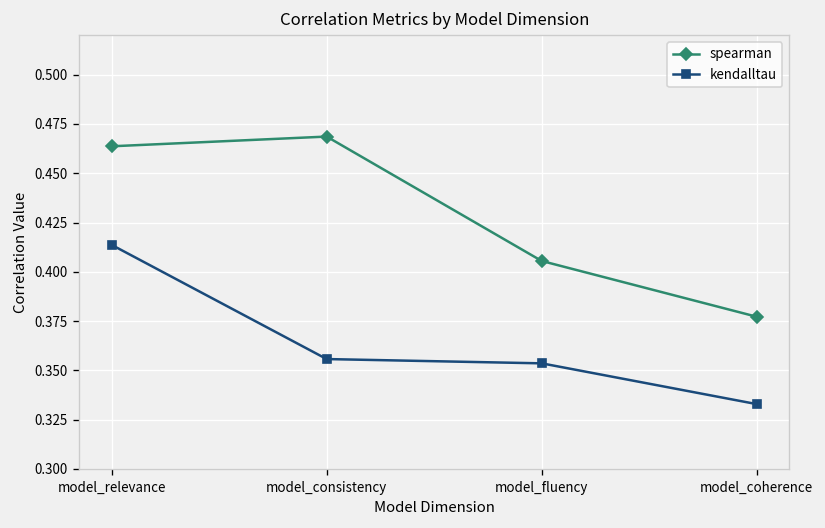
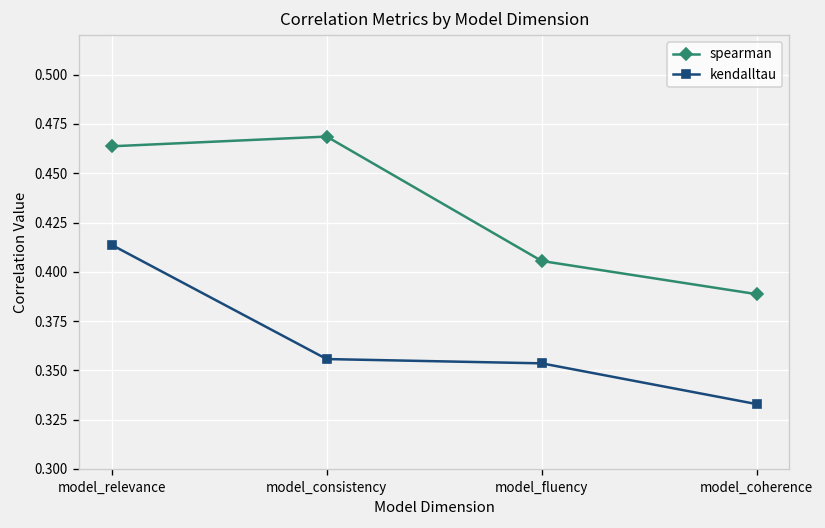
  {
    "spearman": {
      "model_relevance": 0.464,
      "model_consistency": 0.469,
      "model_fluency": 0.405,
-     "model_coherence": 0.377
+     "model_coherence": 0.389
    },
    "kendalltau": {
      "model_relevance": 0.414,
      "model_consistency": 0.356,
      "model_fluency": 0.354,
      "model_coherence": 0.333
    }
  }
